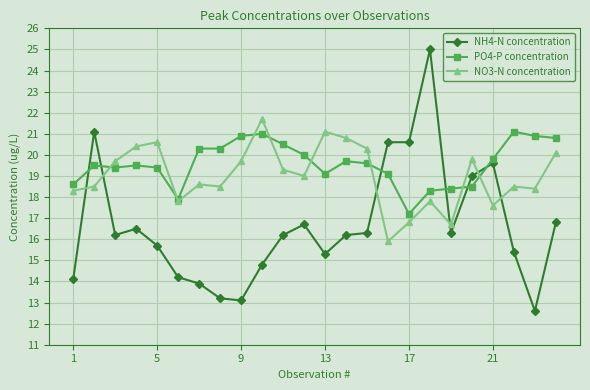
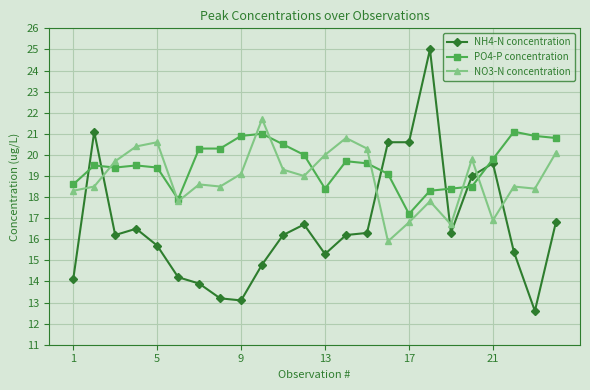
  {
    "NH4-N concentration": {
      "1": 14.1,
      "5": 15.7,
      "9": 13.1,
      "13": 15.3,
      "17": 20.6,
      "21": 19.6
    },
    "PO4-P concentration": {
      "1": 18.6,
      "5": 19.4,
      "9": 20.9,
-     "13": 19.1,
+     "13": 18.4,
      "17": 17.2,
      "21": 19.8
    },
    "NO3-N concentration": {
      "1": 18.3,
      "5": 20.6,
-     "9": 19.7,
-     "13": 21.1,
+     "9": 19.1,
+     "13": 20.0,
      "17": 16.8,
-     "21": 17.6
+     "21": 16.9
    }
  }
